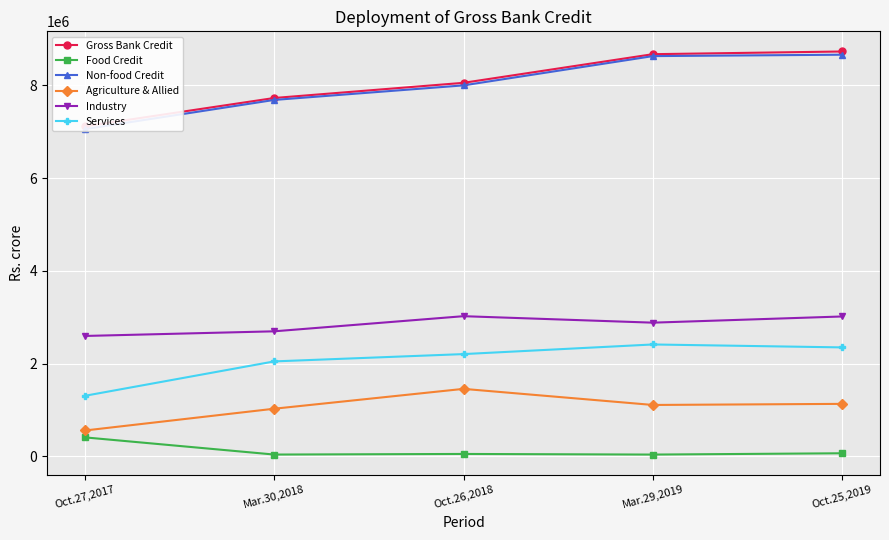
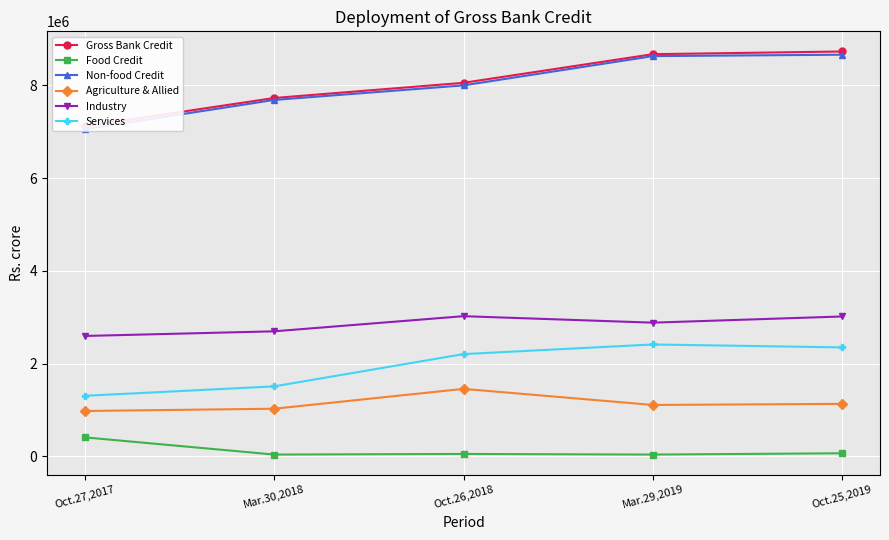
  {
    "Gross Bank Credit": {
      "Oct.26,2018": 8100000,
      "Oct.25,2019": 8700000
    },
    "Food Credit": {
      "Oct.27,2017": 400000,
      "Mar.30,2018": 0,
      "Oct.26,2018": 100000,
      "Mar.29,2019": 0,
      "Oct.25,2019": 100000
    },
    "Non-food Credit": {
      "Oct.26,2018": 8000000,
      "Oct.25,2019": 8700000
    },
    "Agriculture & Allied": {
-     "Oct.27,2017": 600000,
+     "Oct.27,2017": 1000000,
      "Mar.30,2018": 1000000,
      "Oct.26,2018": 1500000,
      "Mar.29,2019": 1100000,
      "Oct.25,2019": 1100000
    },
    "Industry": {
      "Oct.27,2017": 2600000,
      "Mar.30,2018": 2700000,
      "Oct.26,2018": 3000000,
      "Mar.29,2019": 2900000,
      "Oct.25,2019": 3000000
    },
    "Services": {
      "Oct.27,2017": 1300000,
-     "Mar.30,2018": 2100000,
+     "Mar.30,2018": 1500000,
      "Oct.26,2018": 2200000,
      "Mar.29,2019": 2400000,
      "Oct.25,2019": 2400000
    }
  }
